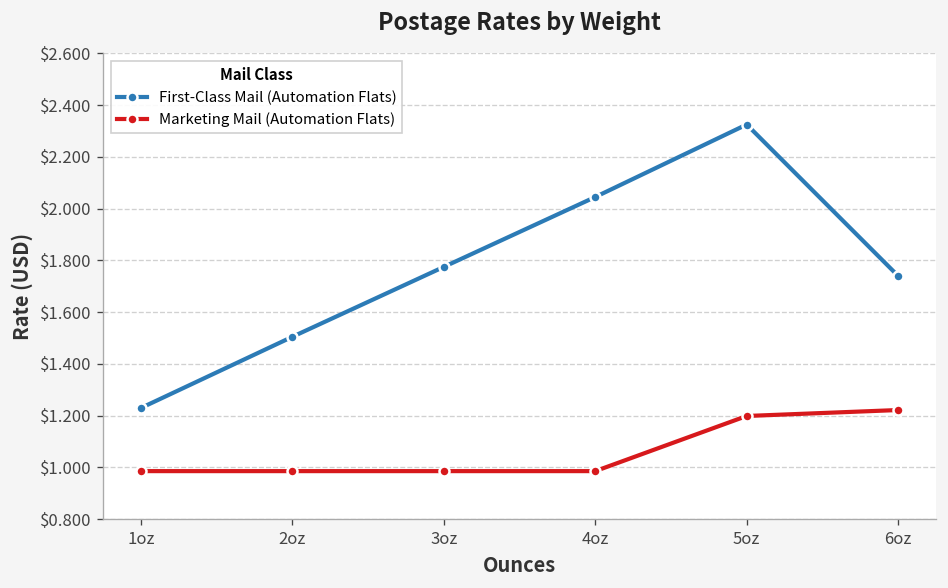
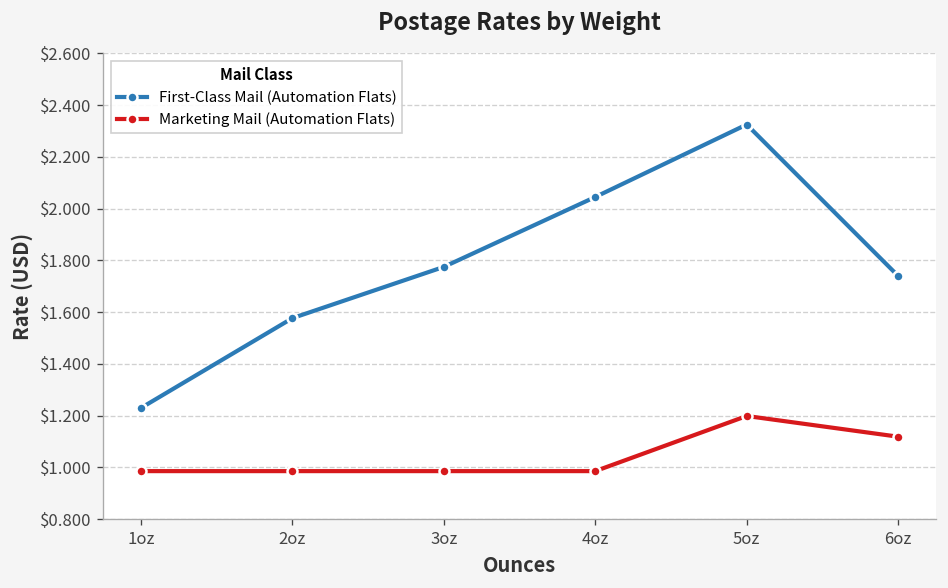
  {
    "First-Class Mail (Automation Flats)": {
      "1oz": "$1.23",
-     "2oz": "$1.51",
+     "2oz": "$1.58",
      "3oz": "$1.78",
      "4oz": "$2.05",
      "5oz": "$2.33",
      "6oz": "$1.74"
    },
    "Marketing Mail (Automation Flats)": {
      "1oz": "$0.99",
      "2oz": "$0.99",
      "3oz": "$0.99",
      "4oz": "$0.99",
      "5oz": "$1.20",
-     "6oz": "$1.22"
+     "6oz": "$1.12"
    }
  }
